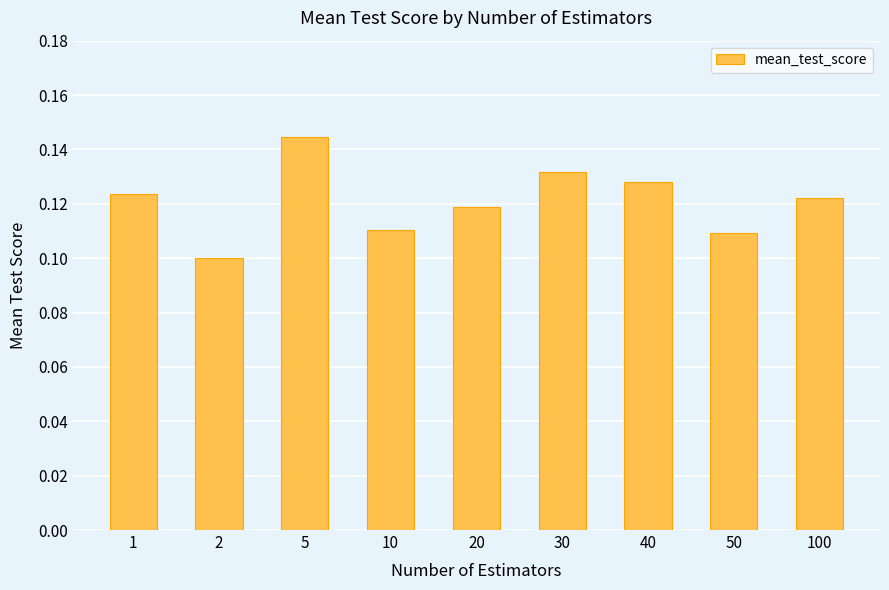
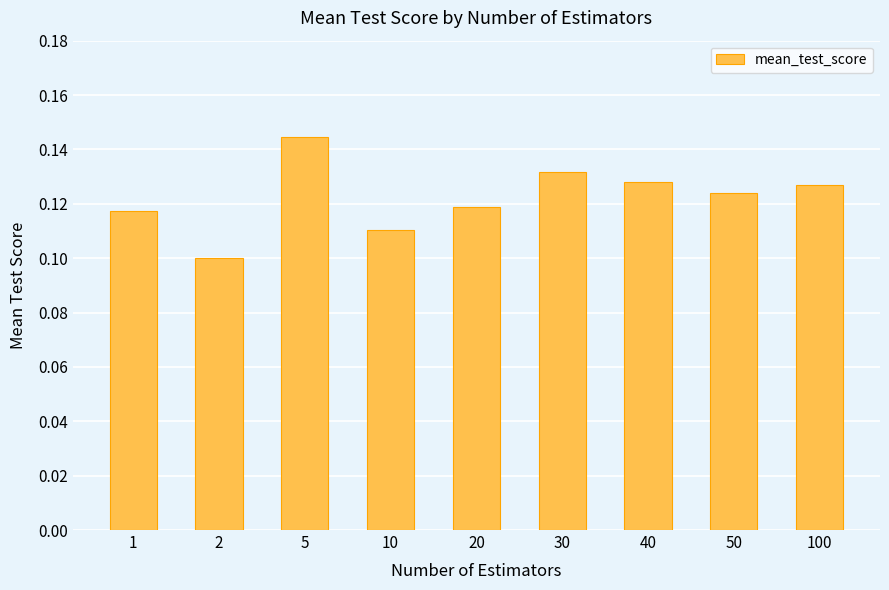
  {
-   "1": 0.123,
+   "1": 0.118,
    "2": 0.100,
    "5": 0.145,
    "10": 0.110,
    "20": 0.119,
    "30": 0.132,
    "40": 0.128,
-   "50": 0.109,
-   "100": 0.122
+   "50": 0.124,
+   "100": 0.127
  }
